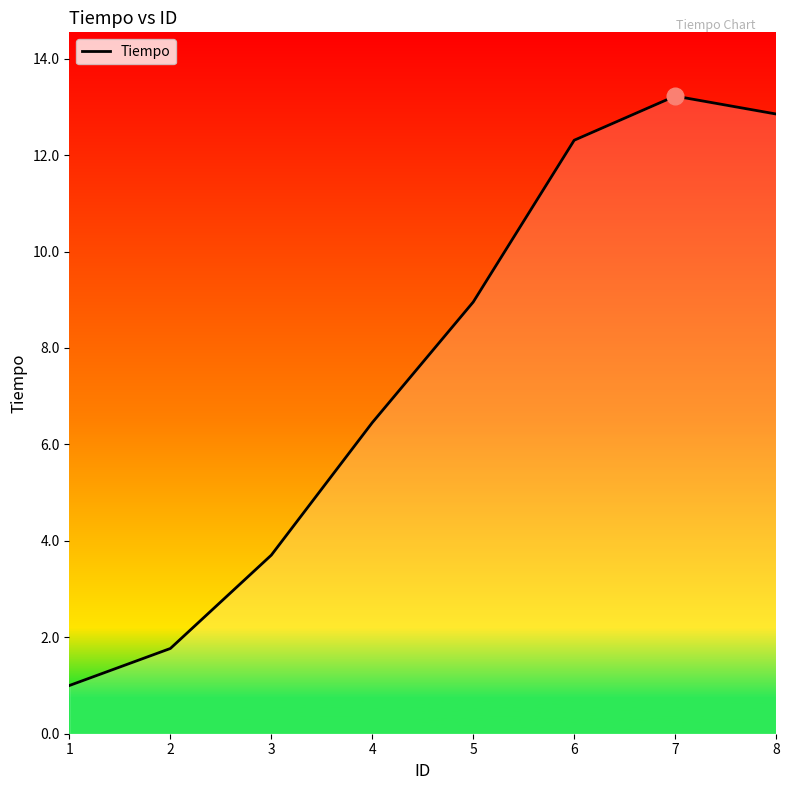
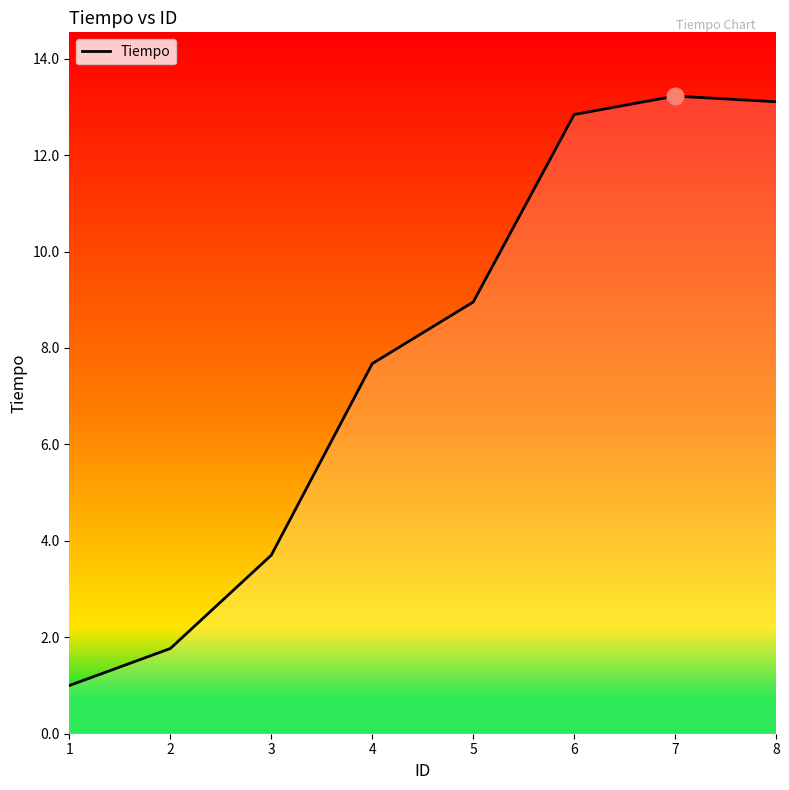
  {
    "Tiempo": {
      "1": 1.0,
      "2": 1.8,
      "3": 3.7,
-     "4": 6.5,
+     "4": 7.7,
      "5": 9.0,
-     "6": 12.3,
-     "8": 12.9
+     "6": 12.8,
+     "8": 13.1
    }
  }
